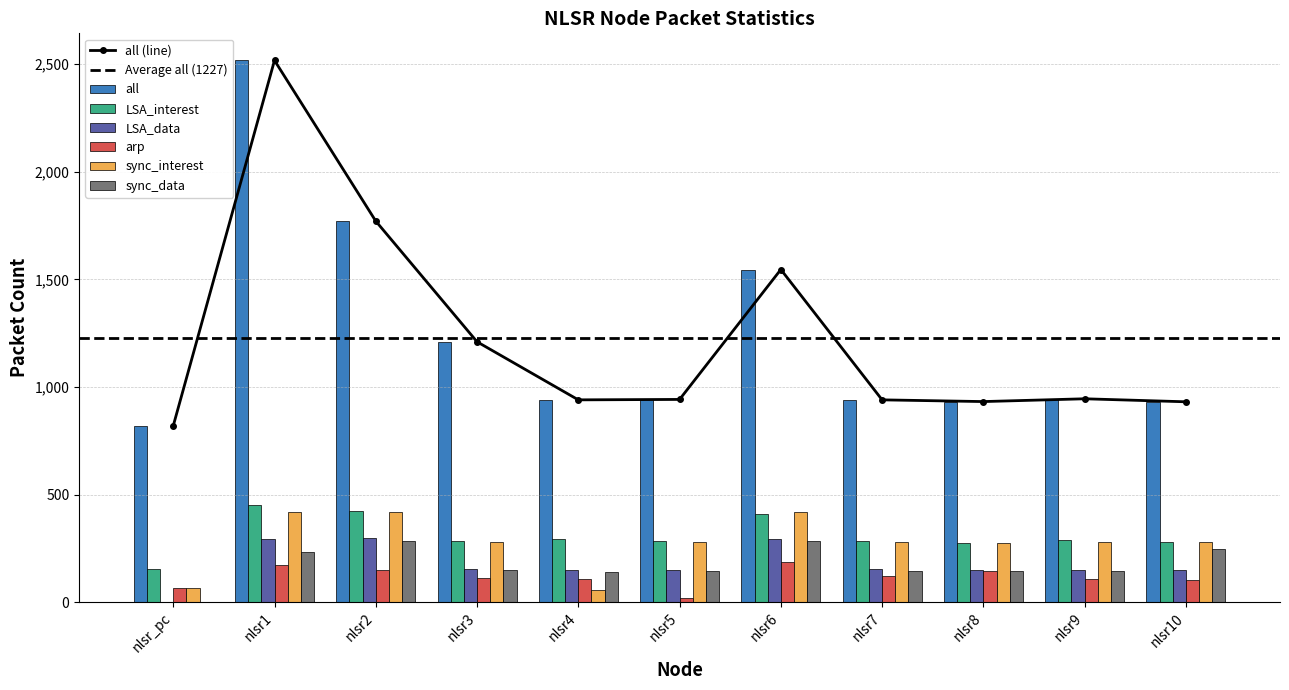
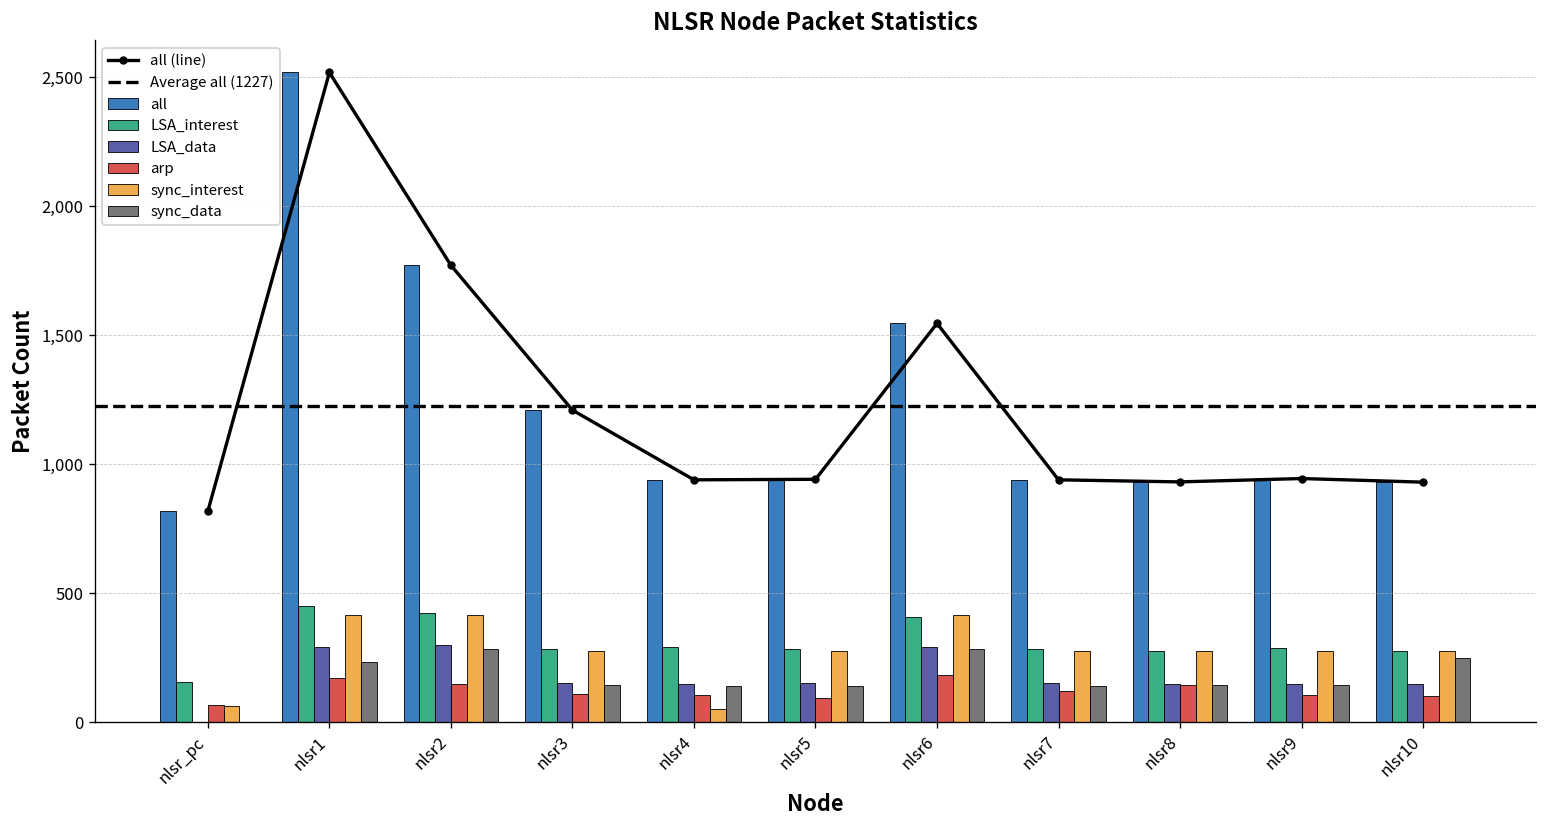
  {
    "all (line)": {
      "nlsr_pc": "820",
      "nlsr1": "2,520",
      "nlsr2": "1,770",
      "nlsr3": "1,210",
      "nlsr4": "940",
      "nlsr5": "940",
      "nlsr6": "1,550",
      "nlsr7": "940",
      "nlsr8": "930",
      "nlsr9": "950",
      "nlsr10": "930"
    },
    "LSA_interest": {
      "nlsr_pc": "160",
      "nlsr1": "450",
      "nlsr2": "420",
      "nlsr3": "280",
      "nlsr4": "290",
      "nlsr5": "280",
      "nlsr6": "410",
      "nlsr7": "280",
      "nlsr8": "280",
      "nlsr9": "290",
      "nlsr10": "280"
    },
    "arp": {
      "nlsr_pc": "70",
      "nlsr1": "170",
      "nlsr2": "150",
      "nlsr3": "110",
      "nlsr4": "110",
-     "nlsr5": "20",
+     "nlsr5": "100",
      "nlsr6": "180",
      "nlsr7": "120",
      "nlsr8": "140",
      "nlsr9": "110",
      "nlsr10": "100"
    },
    "sync_interest": {
      "nlsr_pc": "70",
      "nlsr1": "420",
      "nlsr2": "420",
      "nlsr3": "280",
      "nlsr4": "50",
      "nlsr5": "280",
      "nlsr6": "420",
      "nlsr7": "280",
      "nlsr8": "280",
      "nlsr9": "280",
      "nlsr10": "280"
    },
    "sync_data": {
      "nlsr_pc": "0",
      "nlsr1": "230",
      "nlsr2": "290",
      "nlsr3": "150",
      "nlsr4": "140",
      "nlsr5": "140",
      "nlsr6": "290",
      "nlsr7": "140",
      "nlsr8": "150",
      "nlsr9": "150",
      "nlsr10": "250"
    }
  }
